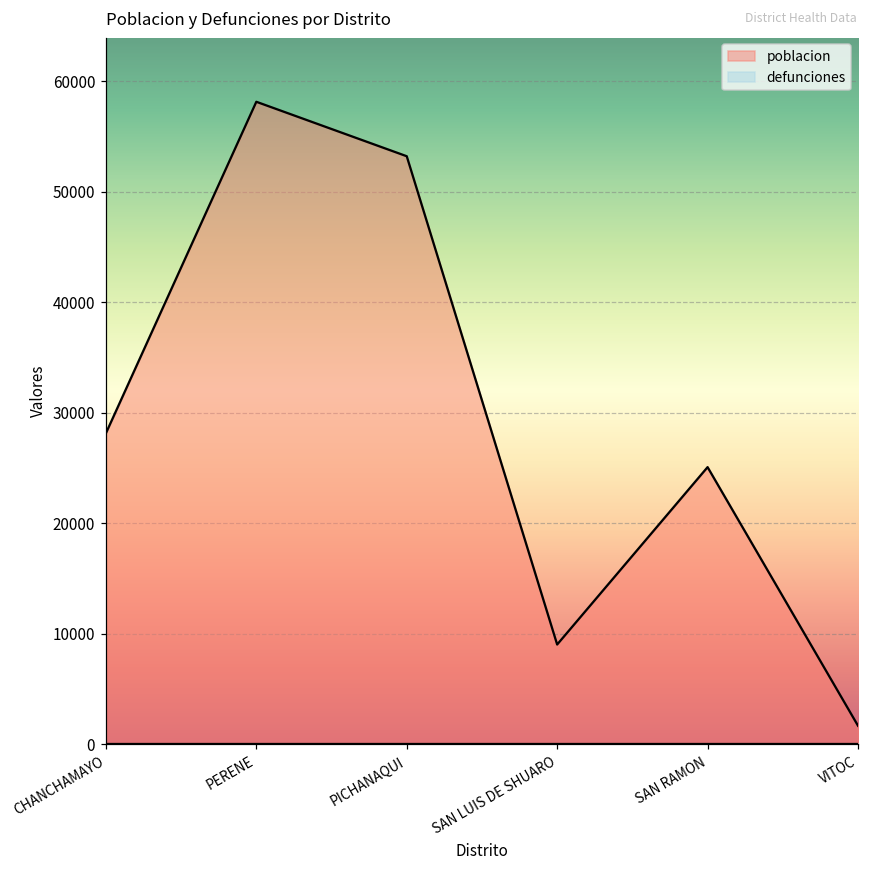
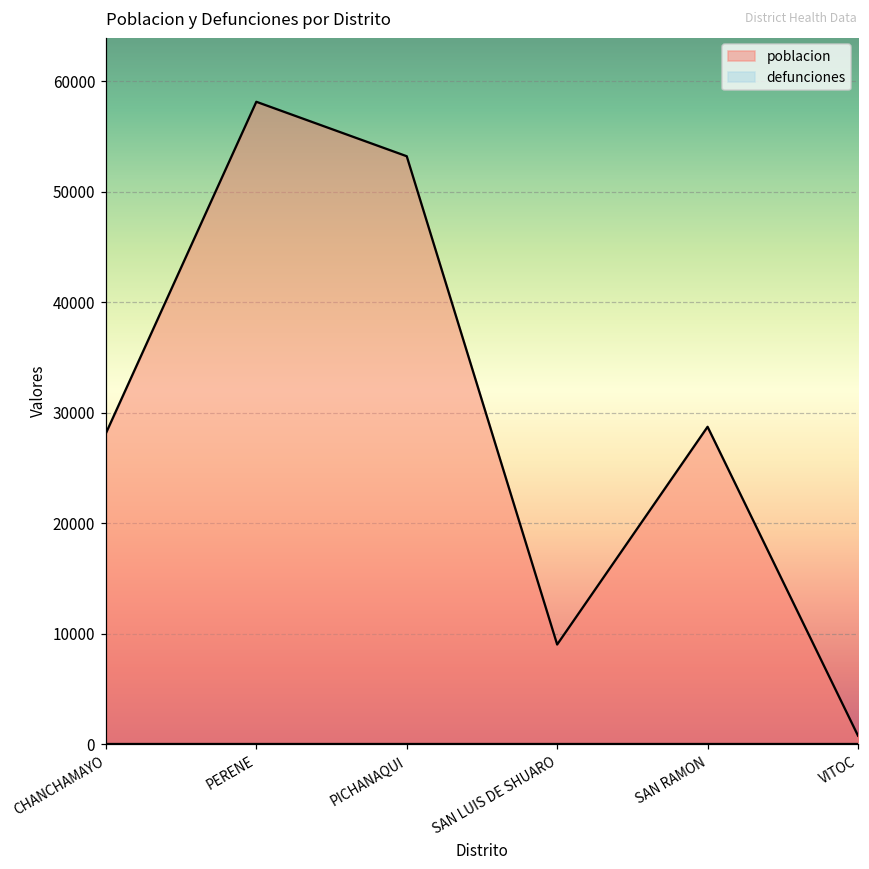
  {
    "poblacion": {
      "CHANCHAMAYO": 28100,
      "PERENE": 58100,
      "PICHANAQUI": 53200,
      "SAN LUIS DE SHUARO": 9000,
-     "SAN RAMON": 25100,
-     "VITOC": 1700
+     "SAN RAMON": 28700,
+     "VITOC": 800
    },
    "defunciones": {
      "CHANCHAMAYO": 0,
      "PERENE": 0,
      "PICHANAQUI": 0,
      "SAN LUIS DE SHUARO": 0,
      "SAN RAMON": 0,
      "VITOC": 0
    }
  }
